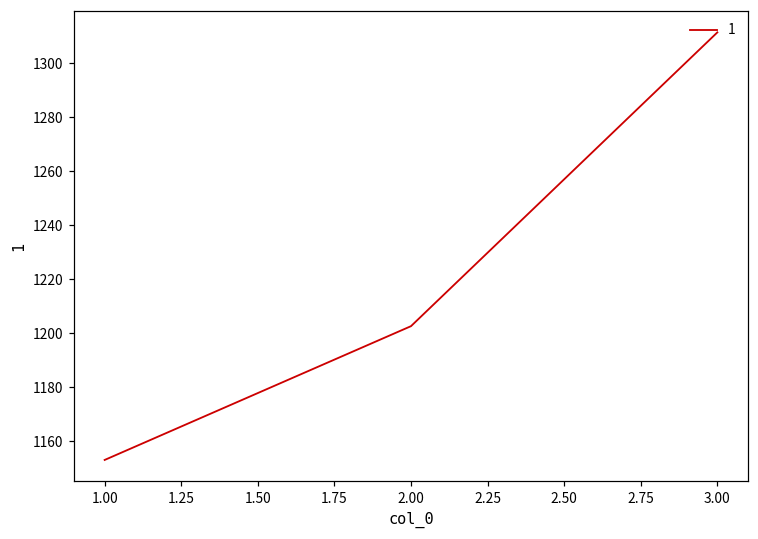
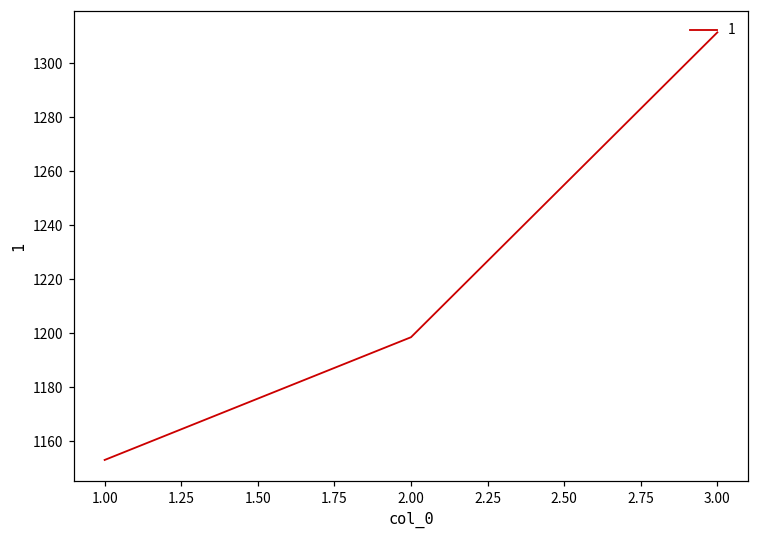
  {
    "1.00": 1153,
-   "2.00": 1203,
+   "2.00": 1199,
    "3.00": 1312
  }
